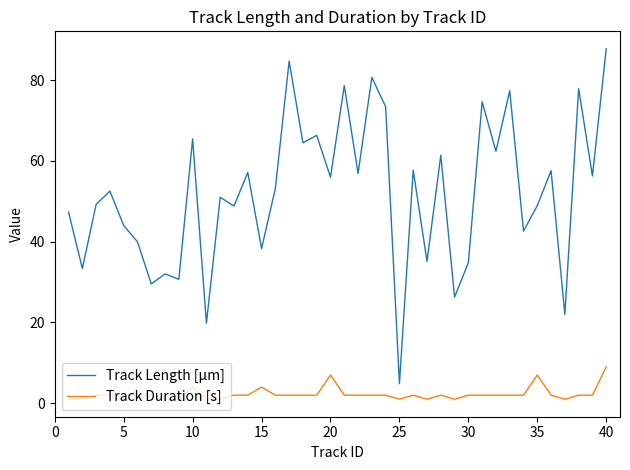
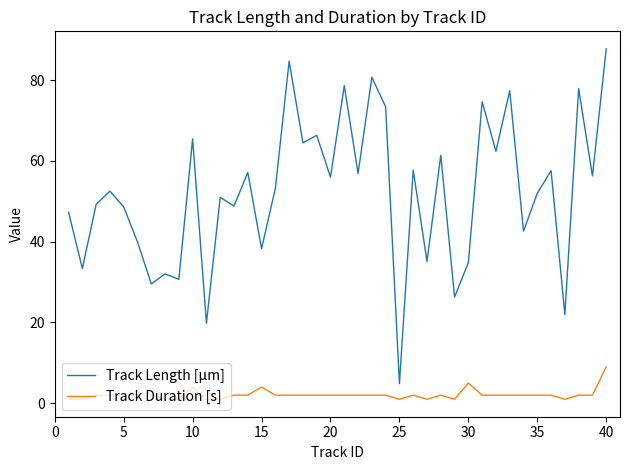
  {
    "Track Length [µm]": {
-     "5": 44,
+     "5": 49,
      "10": 65,
      "15": 38,
      "20": 56,
      "25": 5,
      "30": 35,
-     "35": 49,
+     "35": 52,
      "40": 88
    },
    "Track Duration [s]": {
      "15": 4,
-     "20": 7,
+     "20": 2,
      "25": 1,
-     "30": 2,
-     "35": 7,
+     "30": 5,
+     "35": 2,
      "40": 9
    }
  }
